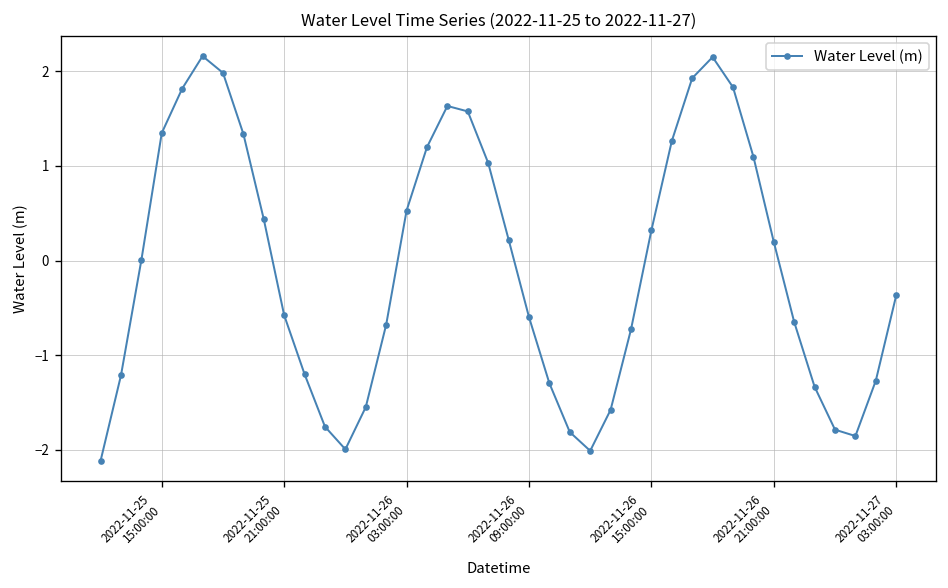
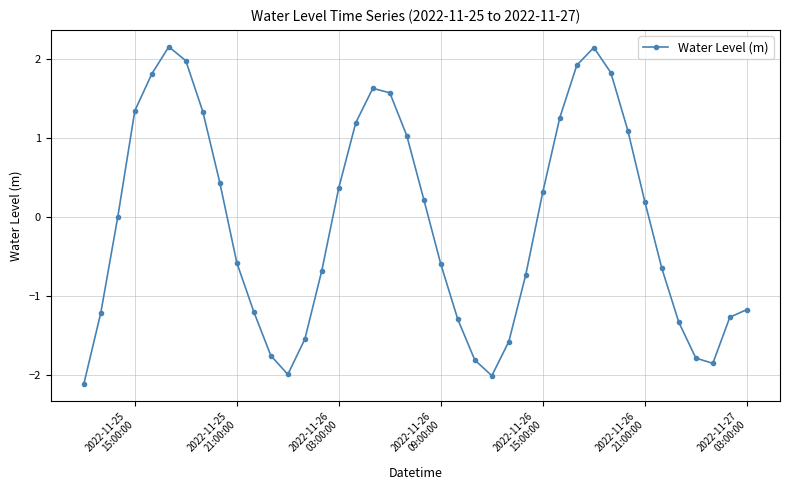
  {
    "2022-11-25 15:00:00": 1.3,
    "2022-11-25 21:00:00": -0.6,
-   "2022-11-26 03:00:00": 0.5,
+   "2022-11-26 03:00:00": 0.4,
    "2022-11-26 09:00:00": -0.6,
    "2022-11-26 15:00:00": 0.3,
    "2022-11-26 21:00:00": 0.2,
-   "2022-11-27 03:00:00": -0.4
+   "2022-11-27 03:00:00": -1.2
  }
